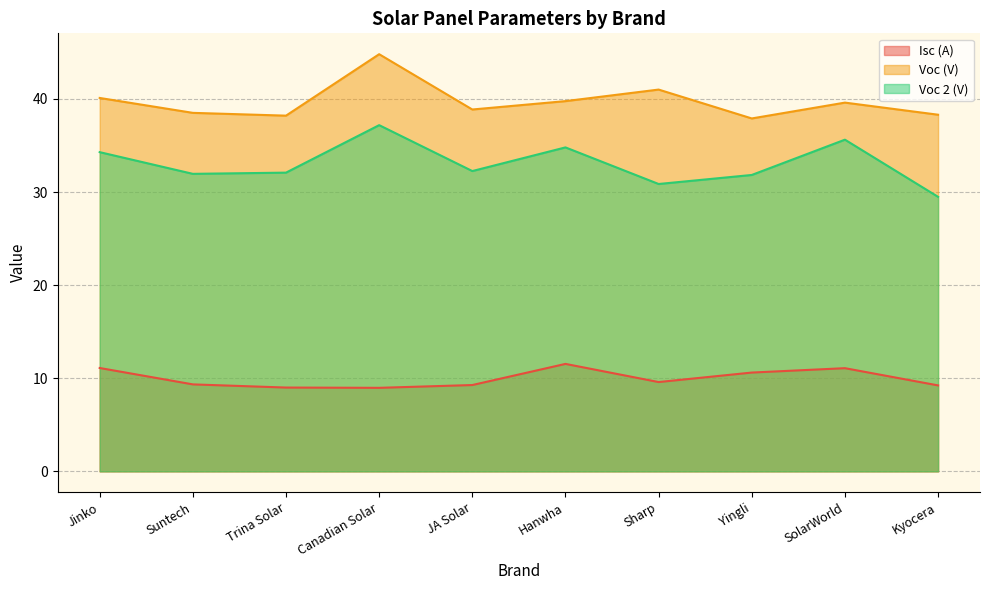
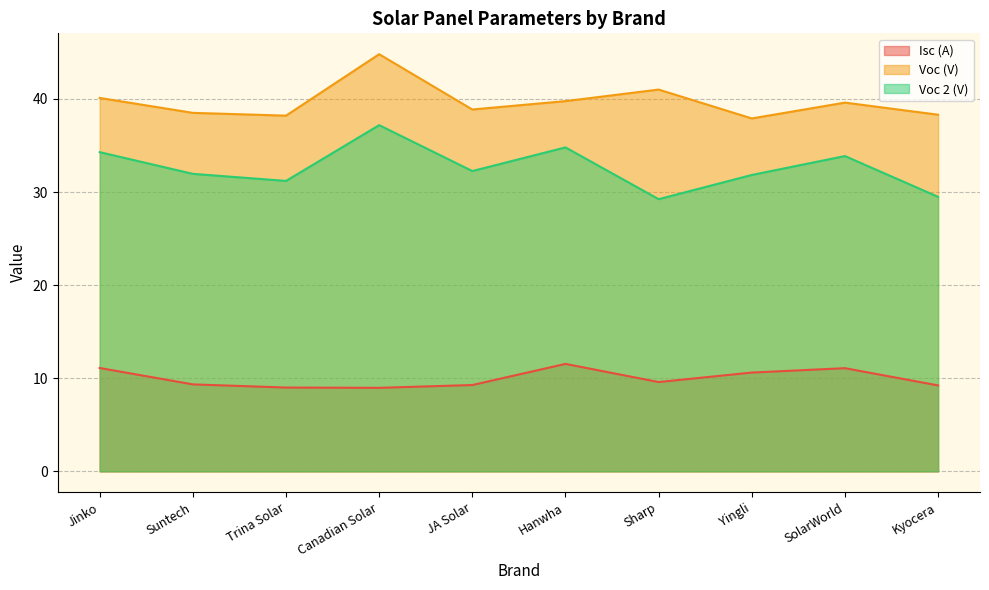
  {
    "Isc (A)": {
      "Jinko": 11,
      "Suntech": 9,
      "Trina Solar": 9,
      "Canadian Solar": 9,
      "JA Solar": 9,
      "Hanwha": 12,
      "Sharp": 10,
      "Yingli": 11,
      "SolarWorld": 11,
      "Kyocera": 9
    },
    "Voc (V)": {
      "Jinko": 40,
      "Suntech": 39,
      "Trina Solar": 38,
      "Canadian Solar": 45,
      "JA Solar": 39,
      "Hanwha": 40,
      "Sharp": 41,
      "Yingli": 38,
      "SolarWorld": 40,
      "Kyocera": 38
    },
    "Voc 2 (V)": {
      "Jinko": 34,
      "Suntech": 32,
-     "Trina Solar": 32,
+     "Trina Solar": 31,
      "Canadian Solar": 37,
      "JA Solar": 32,
      "Hanwha": 35,
-     "Sharp": 31,
+     "Sharp": 29,
      "Yingli": 32,
-     "SolarWorld": 36,
+     "SolarWorld": 34,
      "Kyocera": 29
    }
  }
